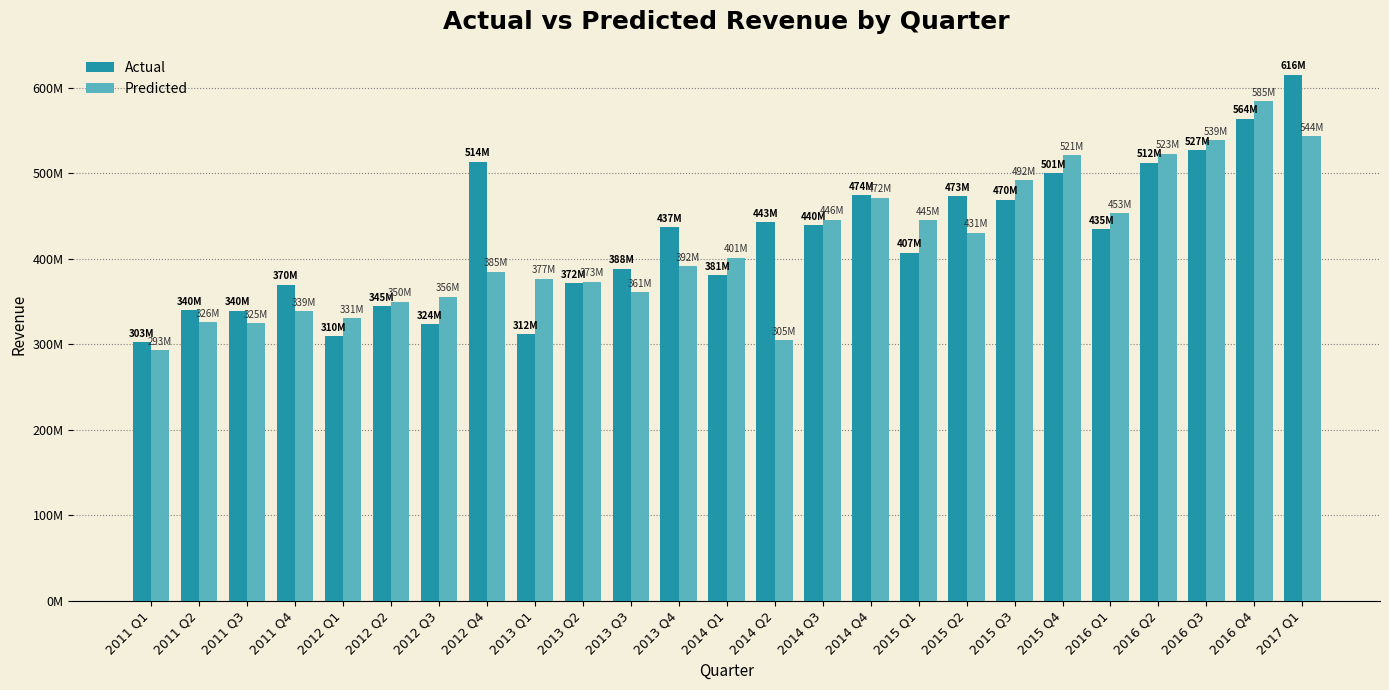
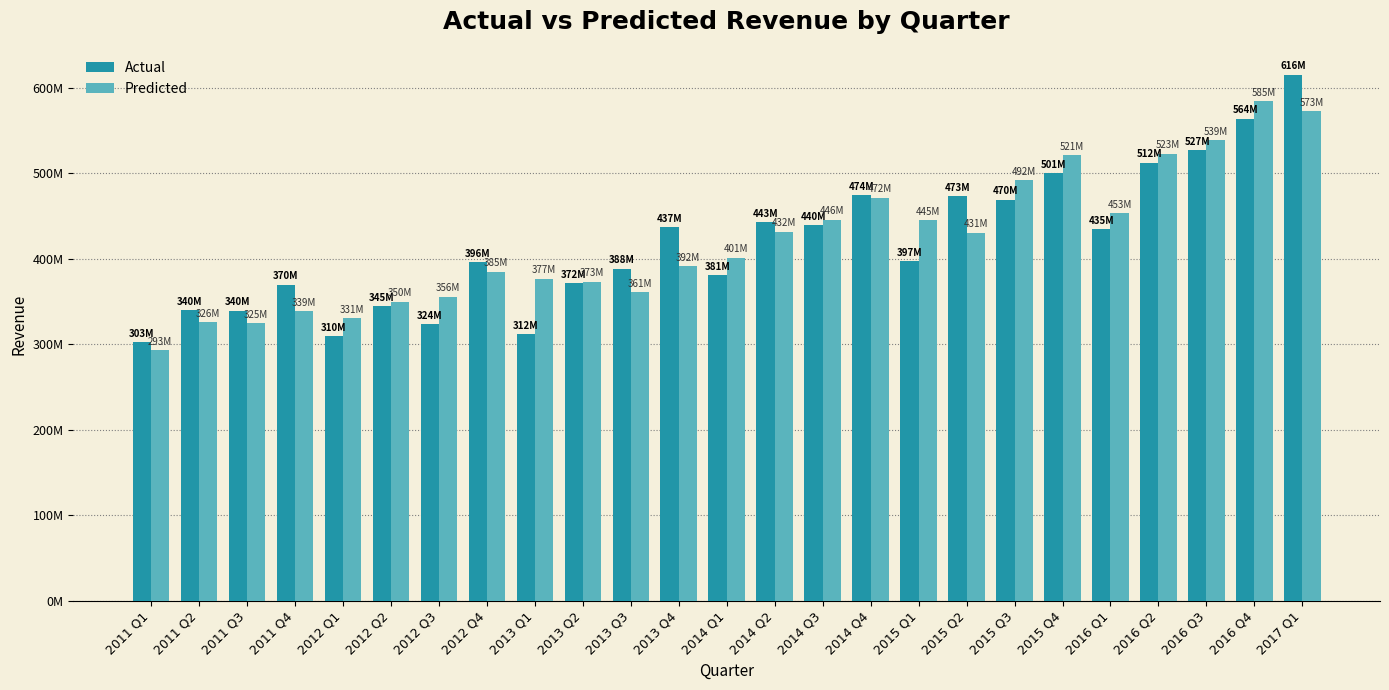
  {
    "Actual": {
      "2011 Q1": "303M",
      "2011 Q2": "340M",
      "2011 Q3": "340M",
      "2011 Q4": "370M",
      "2012 Q1": "310M",
      "2012 Q2": "345M",
      "2012 Q3": "324M",
-     "2012 Q4": "514M",
+     "2012 Q4": "396M",
      "2013 Q1": "312M",
      "2013 Q3": "388M",
      "2013 Q4": "437M",
      "2014 Q1": "381M",
      "2014 Q2": "443M",
      "2014 Q3": "440M",
-     "2015 Q1": "407M",
+     "2015 Q1": "397M",
      "2015 Q2": "473M",
      "2015 Q3": "470M",
      "2015 Q4": "501M",
      "2016 Q1": "435M",
      "2016 Q2": "512M",
      "2016 Q3": "527M",
      "2016 Q4": "564M",
      "2017 Q1": "616M"
    },
    "Predicted": {
      "2011 Q1": "293M",
      "2011 Q2": "326M",
      "2011 Q3": "325M",
      "2011 Q4": "339M",
      "2012 Q1": "331M",
      "2012 Q3": "356M",
      "2012 Q4": "385M",
      "2013 Q1": "377M",
      "2013 Q3": "361M",
      "2013 Q4": "392M",
      "2014 Q1": "401M",
-     "2014 Q2": "305M",
+     "2014 Q2": "432M",
      "2014 Q3": "446M",
      "2015 Q1": "445M",
      "2015 Q2": "431M",
      "2015 Q3": "492M",
      "2015 Q4": "521M",
      "2016 Q1": "453M",
      "2016 Q2": "523M",
      "2016 Q3": "539M",
      "2016 Q4": "585M",
-     "2017 Q1": "544M"
+     "2017 Q1": "573M"
    }
  }
